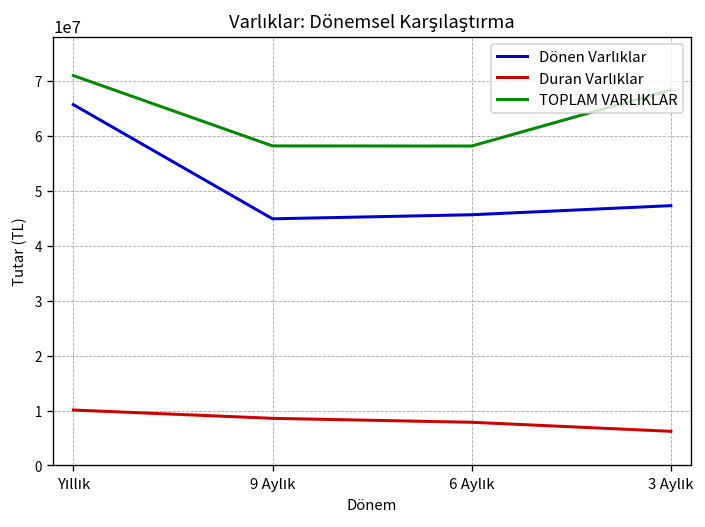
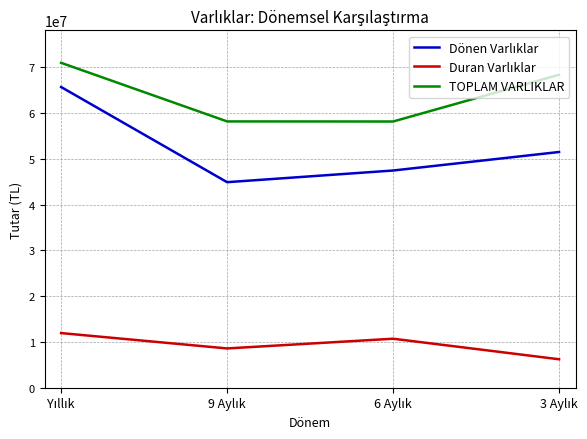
  {
    "Dönen Varlıklar": {
      "Yıllık": 66000000,
      "9 Aylık": 45000000,
-     "6 Aylık": 46000000,
-     "3 Aylık": 47000000
+     "6 Aylık": 47000000,
+     "3 Aylık": 51000000
    },
    "Duran Varlıklar": {
-     "Yıllık": 10000000,
+     "Yıllık": 12000000,
      "9 Aylık": 9000000,
-     "6 Aylık": 8000000,
+     "6 Aylık": 11000000,
      "3 Aylık": 6000000
    },
    "TOPLAM VARLIKLAR": {
      "Yıllık": 71000000,
      "9 Aylık": 58000000,
      "6 Aylık": 58000000
    }
  }
